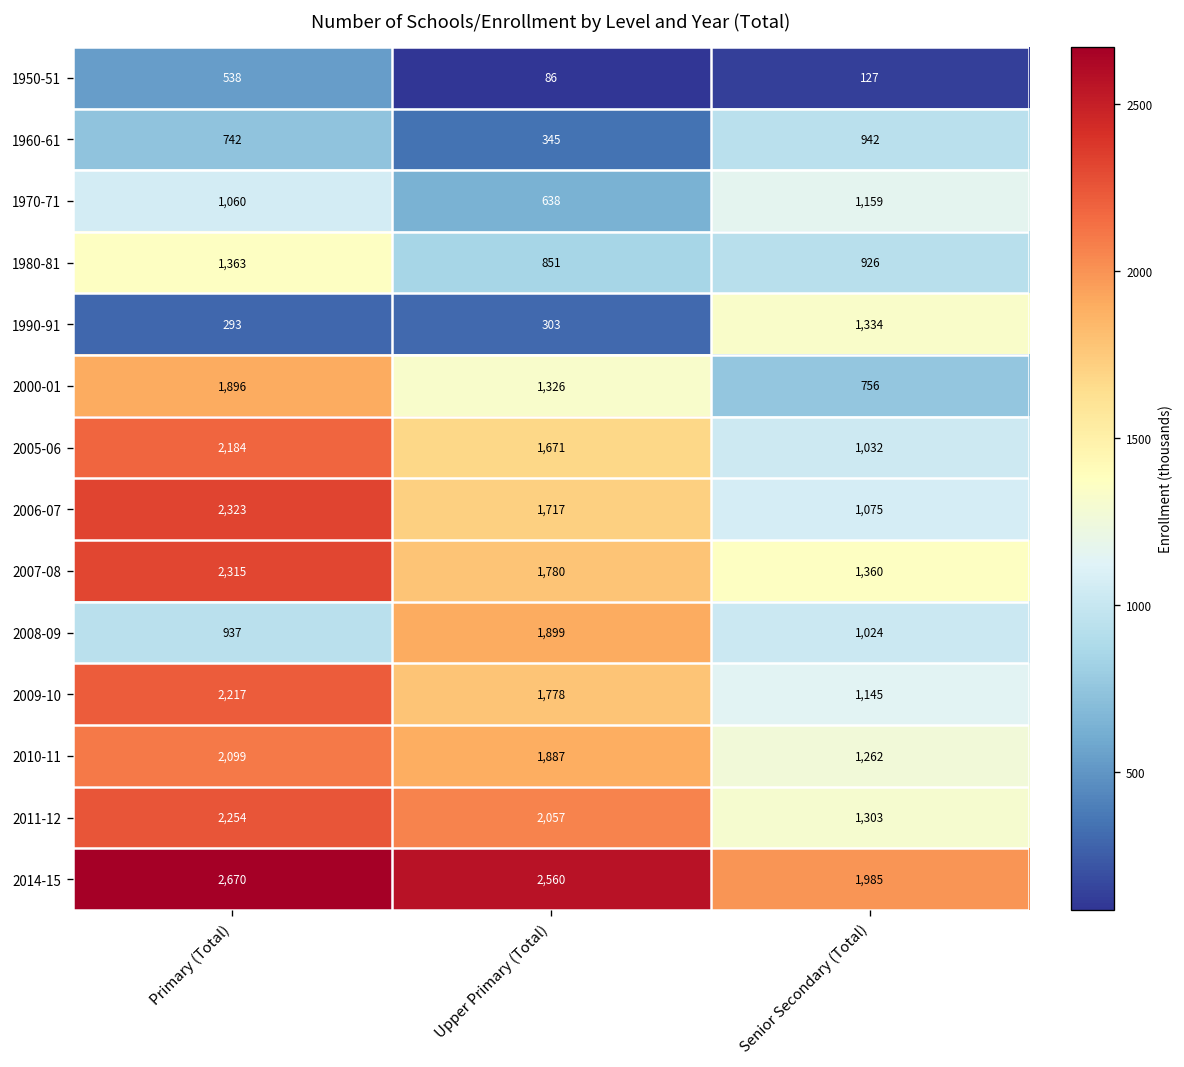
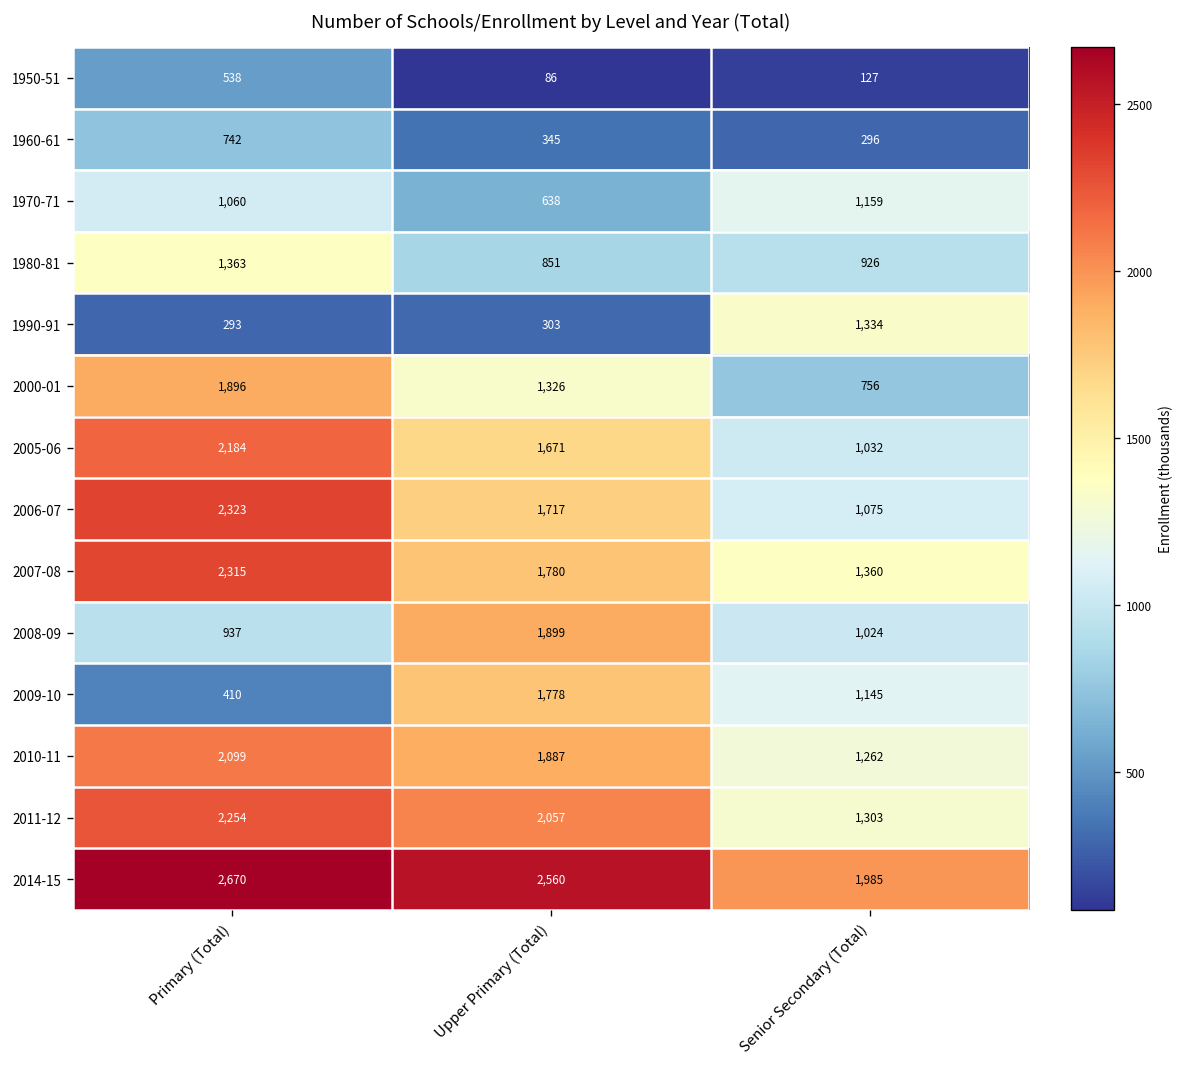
  {
    "1950-51": {
      "Primary (Total)": "538",
      "Upper Primary (Total)": "86",
      "Senior Secondary (Total)": "127"
    },
    "1960-61": {
      "Primary (Total)": "742",
      "Upper Primary (Total)": "345",
-     "Senior Secondary (Total)": "942"
+     "Senior Secondary (Total)": "296"
    },
    "1970-71": {
      "Primary (Total)": "1,060",
      "Upper Primary (Total)": "638",
      "Senior Secondary (Total)": "1,159"
    },
    "1980-81": {
      "Primary (Total)": "1,363",
      "Upper Primary (Total)": "851",
      "Senior Secondary (Total)": "926"
    },
    "1990-91": {
      "Primary (Total)": "293",
      "Upper Primary (Total)": "303",
      "Senior Secondary (Total)": "1,334"
    },
    "2000-01": {
      "Primary (Total)": "1,896",
      "Upper Primary (Total)": "1,326",
      "Senior Secondary (Total)": "756"
    },
    "2005-06": {
      "Primary (Total)": "2,184",
      "Upper Primary (Total)": "1,671",
      "Senior Secondary (Total)": "1,032"
    },
    "2006-07": {
      "Primary (Total)": "2,323",
      "Upper Primary (Total)": "1,717",
      "Senior Secondary (Total)": "1,075"
    },
    "2007-08": {
      "Primary (Total)": "2,315",
      "Upper Primary (Total)": "1,780",
      "Senior Secondary (Total)": "1,360"
    },
    "2008-09": {
      "Primary (Total)": "937",
      "Upper Primary (Total)": "1,899",
      "Senior Secondary (Total)": "1,024"
    },
    "2009-10": {
-     "Primary (Total)": "2,217",
+     "Primary (Total)": "410",
      "Upper Primary (Total)": "1,778",
      "Senior Secondary (Total)": "1,145"
    },
    "2010-11": {
      "Primary (Total)": "2,099",
      "Upper Primary (Total)": "1,887",
      "Senior Secondary (Total)": "1,262"
    },
    "2011-12": {
      "Primary (Total)": "2,254",
      "Upper Primary (Total)": "2,057",
      "Senior Secondary (Total)": "1,303"
    },
    "2014-15": {
      "Primary (Total)": "2,670",
      "Upper Primary (Total)": "2,560",
      "Senior Secondary (Total)": "1,985"
    }
  }
